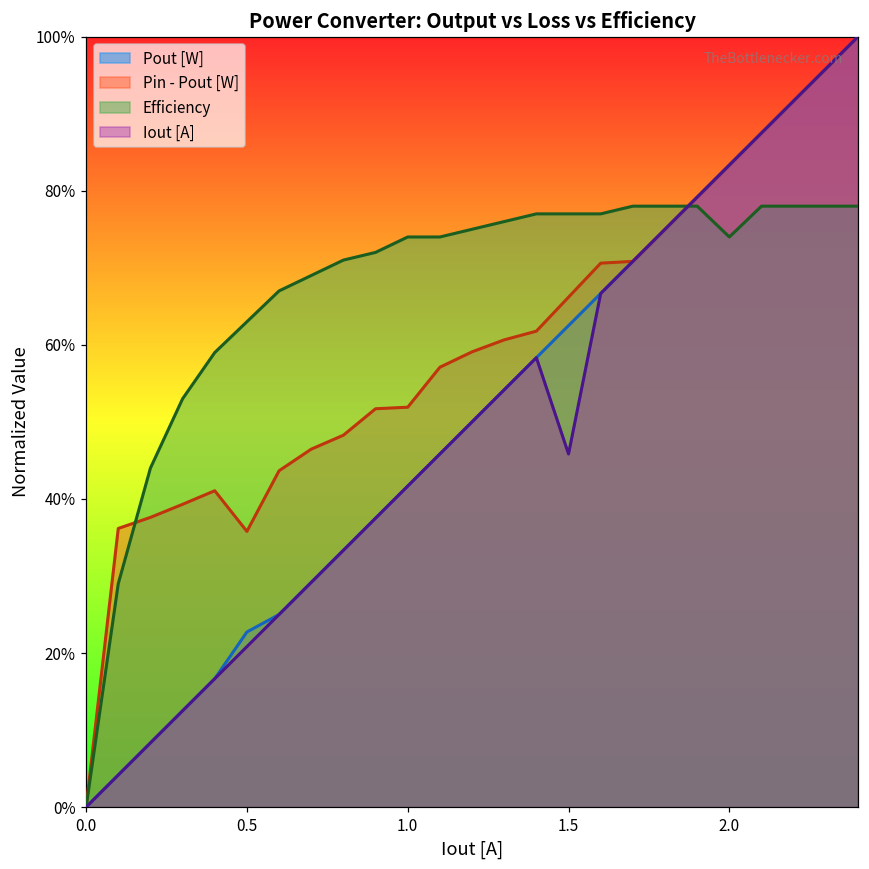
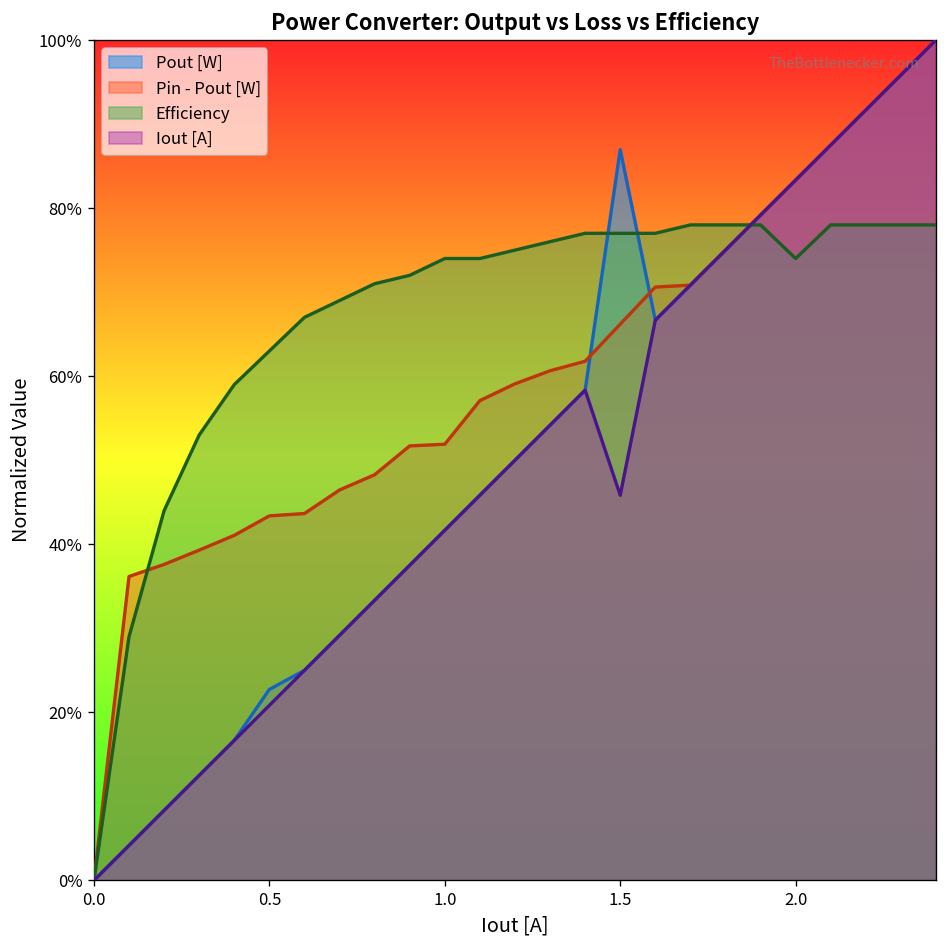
  {
    "Pout [W]": {
      "0.5": "23%",
-     "1.5": "63%"
+     "1.5": "87%"
    },
    "Pin - Pout [W]": {
-     "0.5": "36%",
+     "0.5": "43%",
      "1.0": "52%",
      "1.5": "66%"
    },
    "Efficiency": {
      "0.5": "63%",
      "1.0": "74%",
      "1.5": "77%",
      "2.0": "74%"
    },
    "Iout [A]": {
      "0.5": "21%",
      "1.5": "46%"
    }
  }
